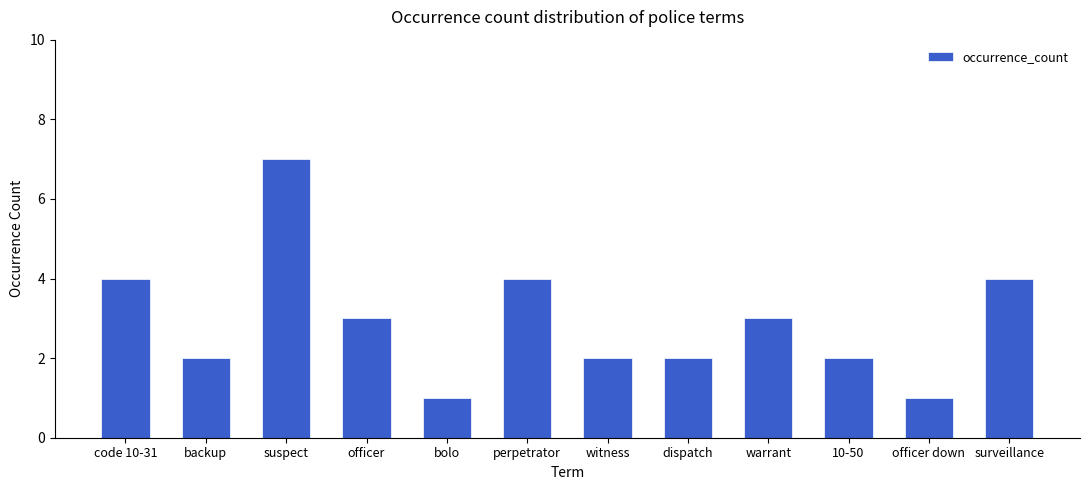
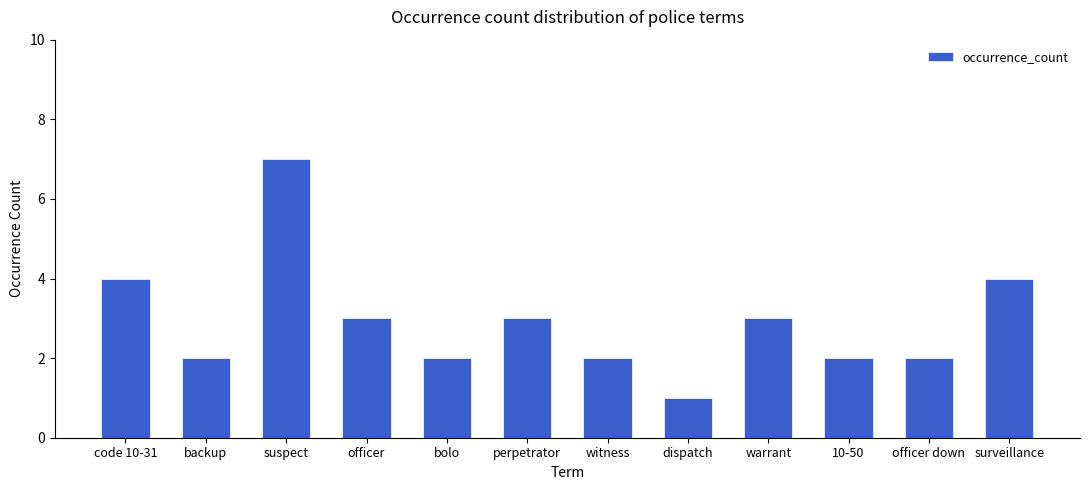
  {
    "code 10-31": 4,
    "backup": 2,
    "suspect": 7,
    "officer": 3,
-   "bolo": 1,
-   "perpetrator": 4,
+   "bolo": 2,
+   "perpetrator": 3,
    "witness": 2,
-   "dispatch": 2,
+   "dispatch": 1,
    "warrant": 3,
    "10-50": 2,
-   "officer down": 1,
+   "officer down": 2,
    "surveillance": 4
  }
